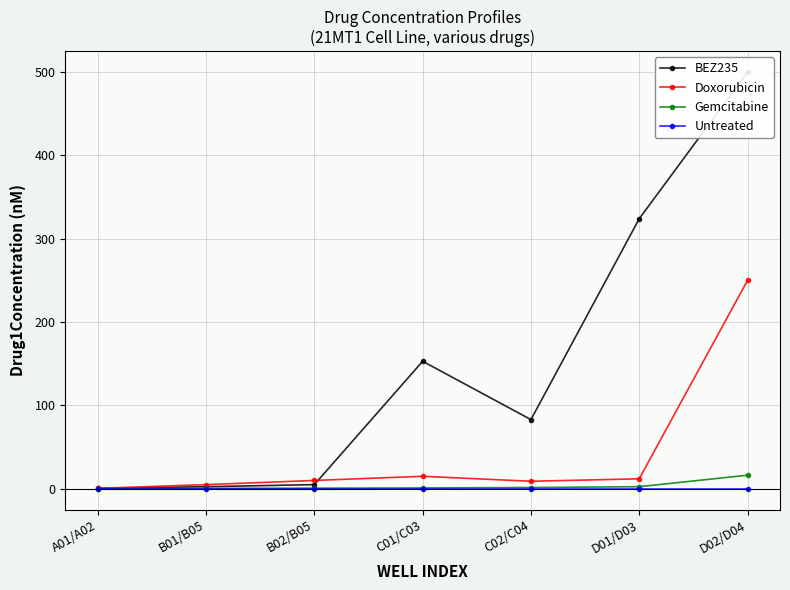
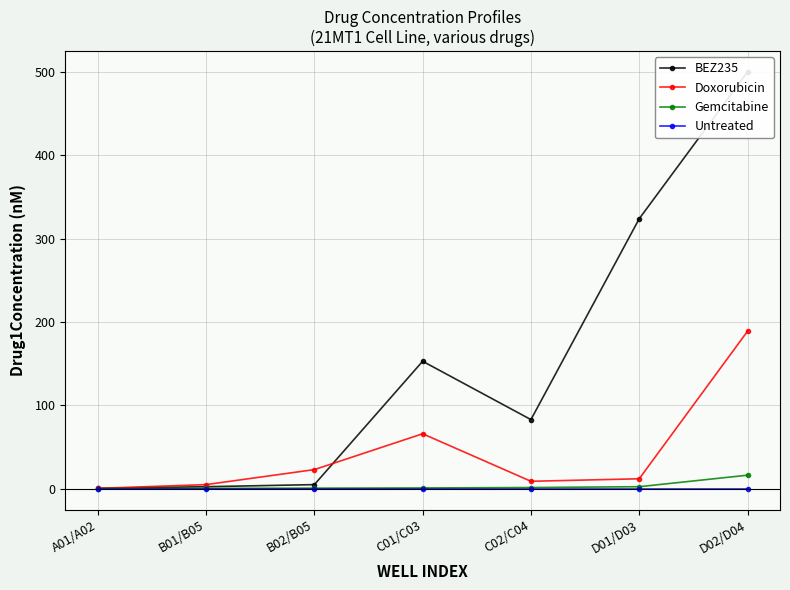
  {
    "BEZ235": {
      "B02/B05": 10,
      "C01/C03": 150,
      "C02/C04": 80,
      "D01/D03": 320
    },
    "Doxorubicin": {
-     "B02/B05": 10,
-     "C01/C03": 20,
+     "B02/B05": 20,
+     "C01/C03": 70,
      "C02/C04": 10,
      "D01/D03": 10,
-     "D02/D04": 250
+     "D02/D04": 190
    },
    "Gemcitabine": {
      "D02/D04": 20
    },
    "Untreated": {
      "D02/D04": 0
    }
  }
